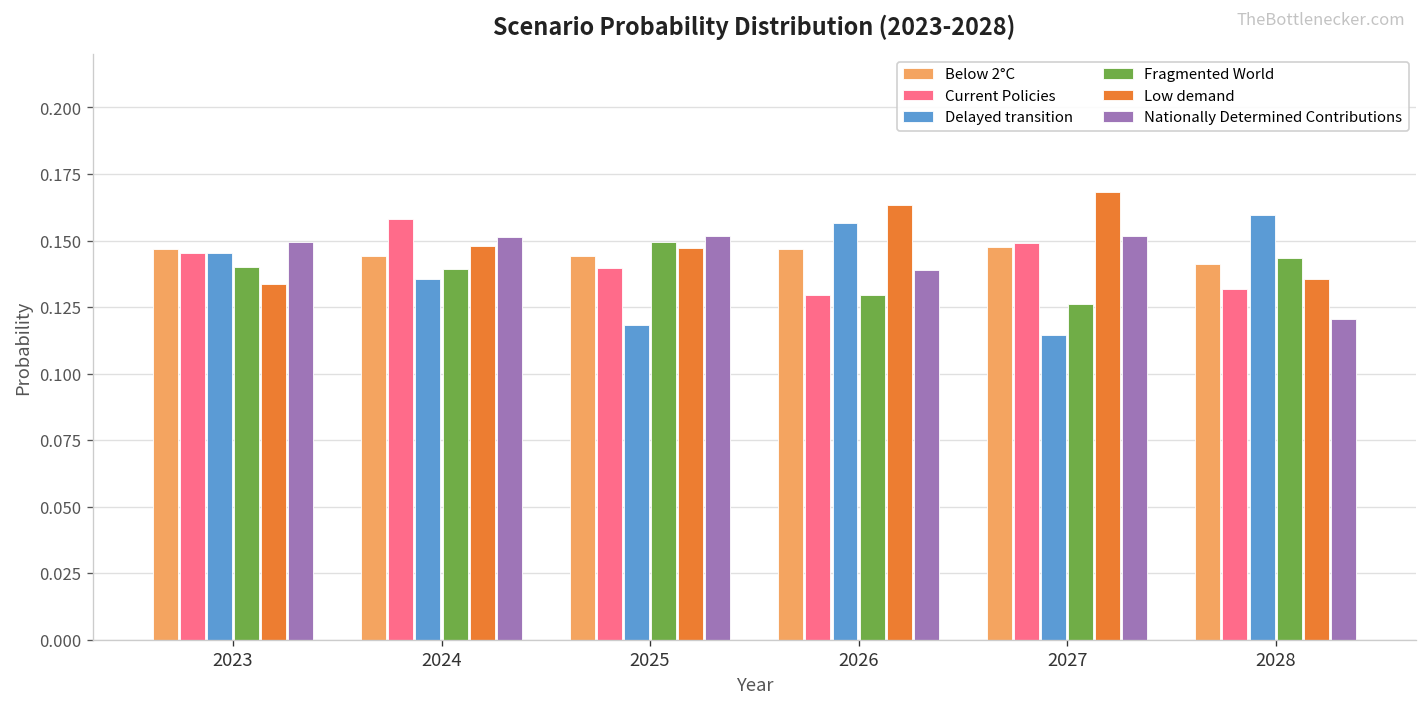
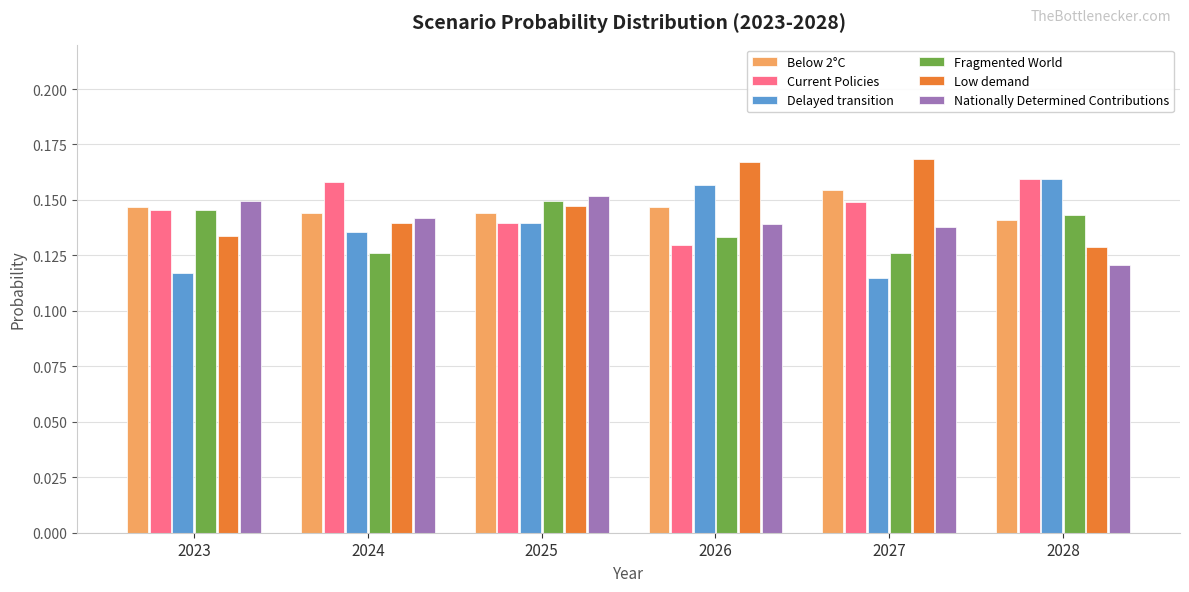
  {
    "Below 2°C": {
      "2023": 0.147,
      "2024": 0.144,
      "2025": 0.144,
      "2026": 0.147,
-     "2027": 0.147,
+     "2027": 0.155,
      "2028": 0.141
    },
    "Current Policies": {
      "2023": 0.145,
      "2024": 0.158,
      "2025": 0.140,
      "2026": 0.130,
      "2027": 0.149,
-     "2028": 0.132
+     "2028": 0.160
    },
    "Delayed transition": {
-     "2023": 0.145,
+     "2023": 0.117,
      "2024": 0.136,
-     "2025": 0.118,
+     "2025": 0.140,
      "2026": 0.157,
      "2027": 0.115,
      "2028": 0.160
    },
    "Fragmented World": {
-     "2023": 0.140,
-     "2024": 0.139,
+     "2023": 0.145,
+     "2024": 0.126,
      "2025": 0.150,
-     "2026": 0.130,
+     "2026": 0.133,
      "2027": 0.126,
      "2028": 0.143
    },
    "Low demand": {
      "2023": 0.134,
-     "2024": 0.148,
+     "2024": 0.140,
      "2025": 0.147,
-     "2026": 0.163,
+     "2026": 0.167,
      "2027": 0.168,
-     "2028": 0.136
+     "2028": 0.129
    },
    "Nationally Determined Contributions": {
      "2023": 0.149,
-     "2024": 0.151,
+     "2024": 0.142,
      "2025": 0.152,
      "2026": 0.139,
-     "2027": 0.152,
+     "2027": 0.138,
      "2028": 0.121
    }
  }
